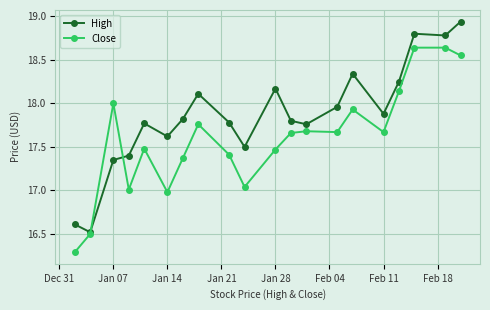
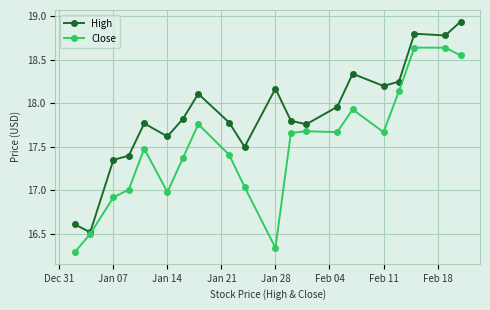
  {
    "High": {
      "Jan 07": 17.4,
      "Jan 14": 17.6,
      "Jan 28": 18.2,
-     "Feb 11": 17.9
+     "Feb 11": 18.2
    },
    "Close": {
-     "Jan 07": 18.0,
+     "Jan 07": 16.9,
      "Jan 14": 17.0,
-     "Jan 28": 17.5,
+     "Jan 28": 16.3,
      "Feb 11": 17.7
    }
  }
